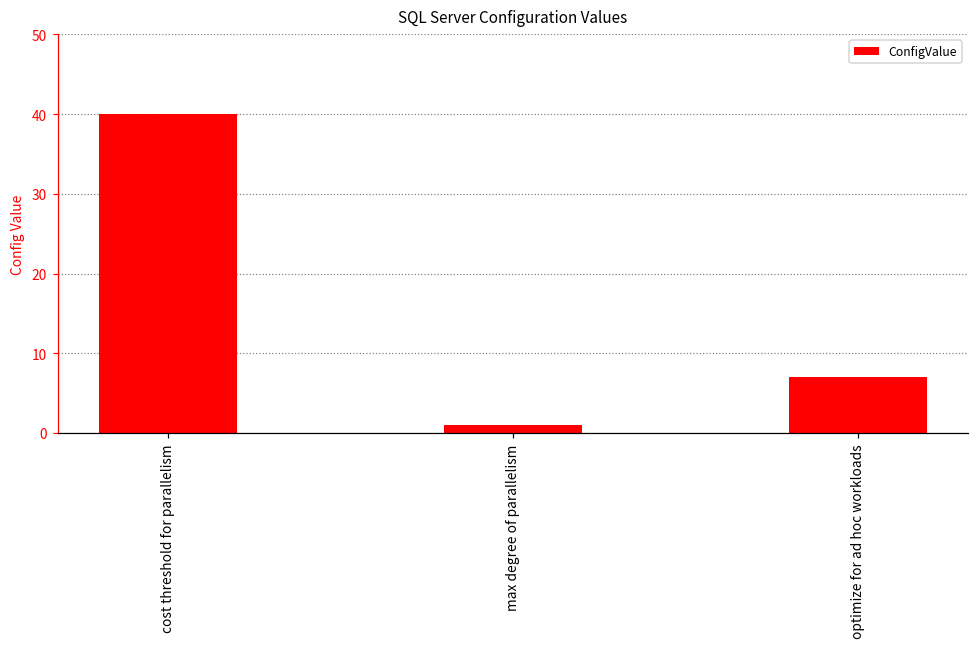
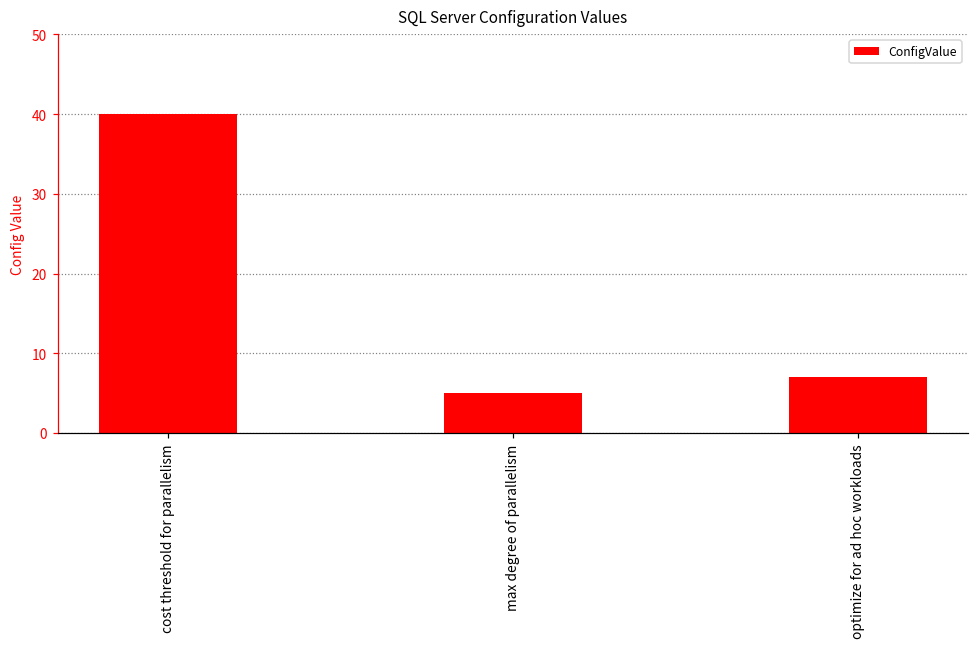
  {
    "cost threshold for parallelism": 40,
-   "max degree of parallelism": 1,
+   "max degree of parallelism": 5,
    "optimize for ad hoc workloads": 7
  }
